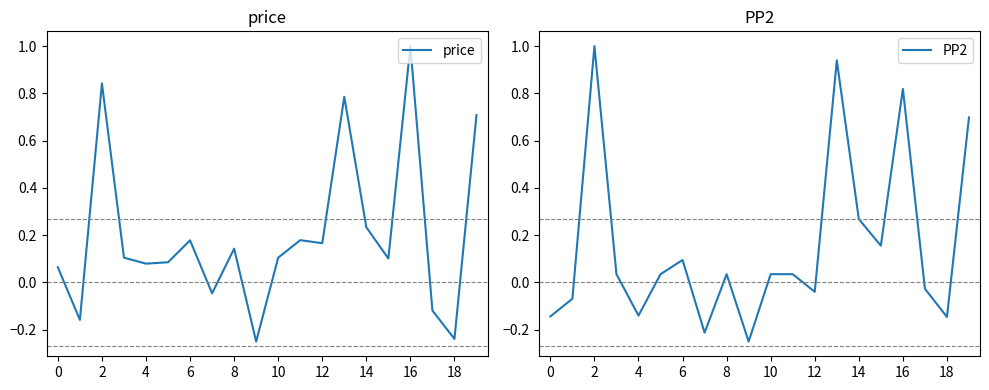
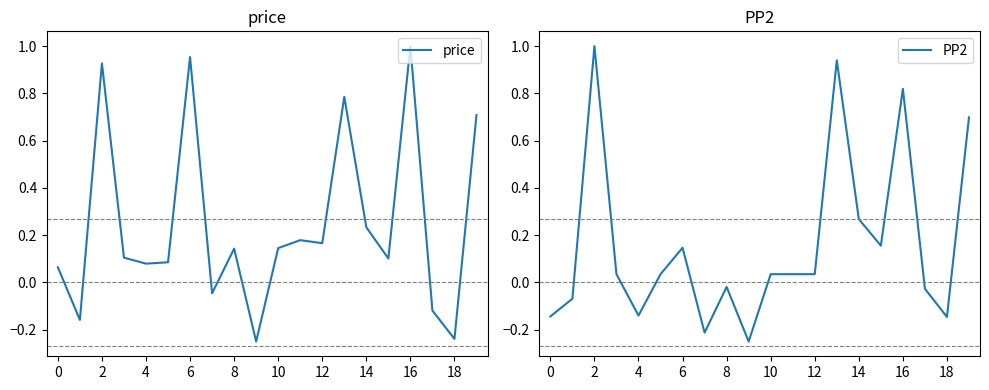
  {
    "price": {
      "0": 0.06,
-     "2": 0.84,
+     "2": 0.93,
      "4": 0.08,
-     "6": 0.18,
+     "6": 0.95,
      "8": 0.14,
-     "10": 0.10,
+     "10": 0.15,
      "12": 0.17,
      "14": 0.23,
      "18": -0.24
    },
    "PP2": {
      "0": -0.14,
      "2": 1.00,
      "4": -0.14,
-     "6": 0.10,
-     "8": 0.03,
+     "6": 0.15,
+     "8": -0.02,
      "10": 0.03,
-     "12": -0.04,
+     "12": 0.03,
      "14": 0.27,
      "16": 0.82,
      "18": -0.15
    }
  }
